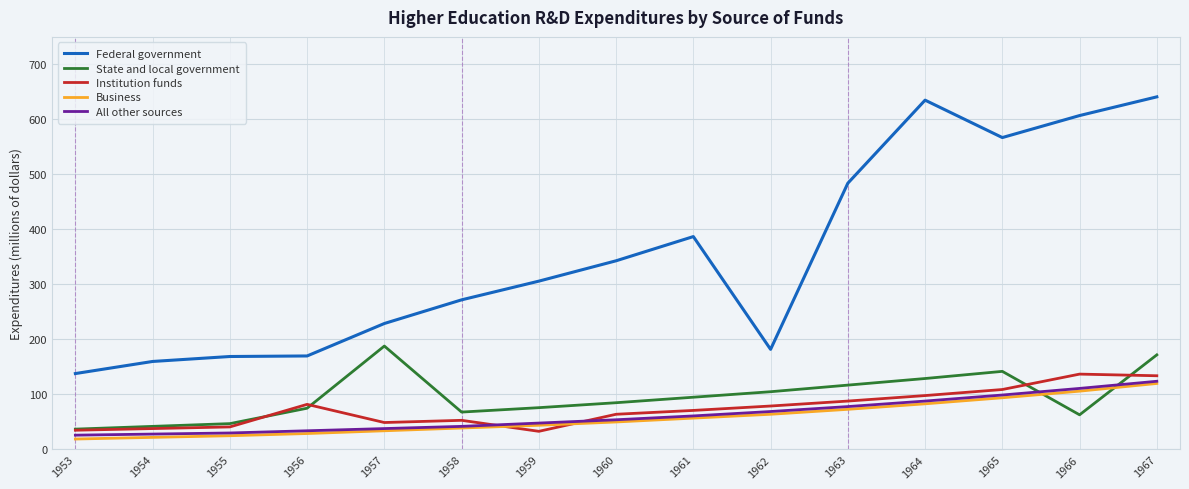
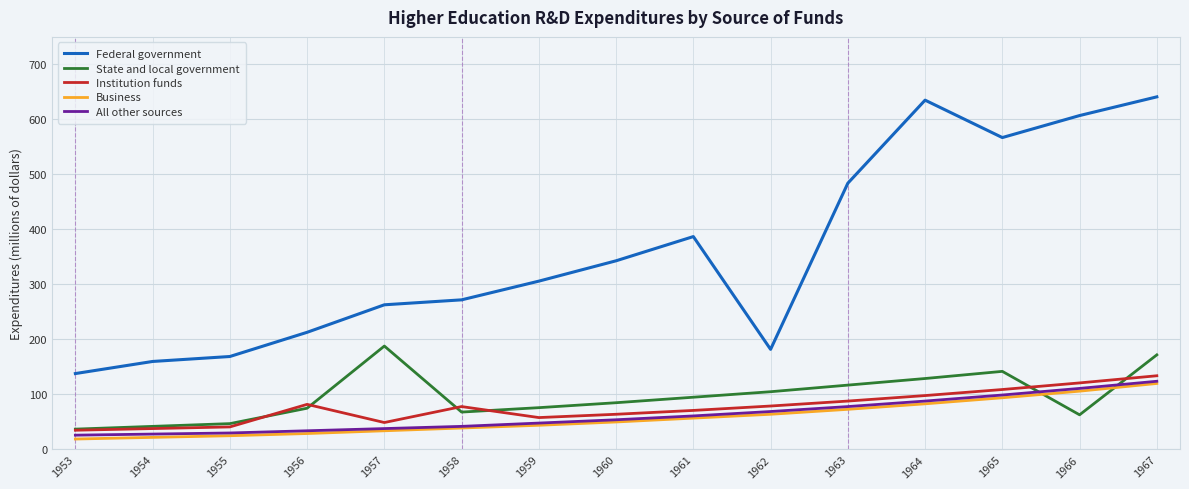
  {
    "Federal government": {
      "1953": 140,
      "1954": 160,
      "1955": 170,
-     "1956": 170,
-     "1957": 230,
+     "1956": 210,
+     "1957": 260,
      "1958": 270,
      "1959": 310,
      "1960": 340,
      "1961": 390,
      "1962": 180,
      "1963": 480,
      "1964": 640,
      "1965": 570,
      "1966": 610,
      "1967": 640
    },
    "State and local government": {
      "1955": 50,
      "1956": 80,
      "1957": 190,
      "1958": 70,
      "1959": 80,
      "1960": 90,
      "1961": 100,
      "1962": 110,
      "1963": 120,
      "1964": 130,
      "1965": 140,
      "1966": 60,
      "1967": 170
    },
    "Institution funds": {
      "1955": 40,
      "1956": 80,
      "1957": 50,
-     "1958": 50,
-     "1959": 30,
+     "1958": 80,
+     "1959": 60,
      "1960": 60,
      "1961": 70,
      "1962": 80,
      "1963": 90,
      "1964": 100,
      "1965": 110,
-     "1966": 140,
+     "1966": 120,
      "1967": 130
    },
    "Business": {
      "1953": 20,
      "1954": 20,
      "1955": 30,
      "1956": 30,
      "1962": 60,
      "1963": 70,
      "1964": 80,
      "1965": 90,
      "1966": 110
    },
    "All other sources": {
      "1953": 30,
      "1954": 30,
      "1955": 30,
      "1956": 30,
      "1962": 70,
      "1963": 80,
      "1964": 90,
      "1965": 100,
      "1966": 110
    }
  }
